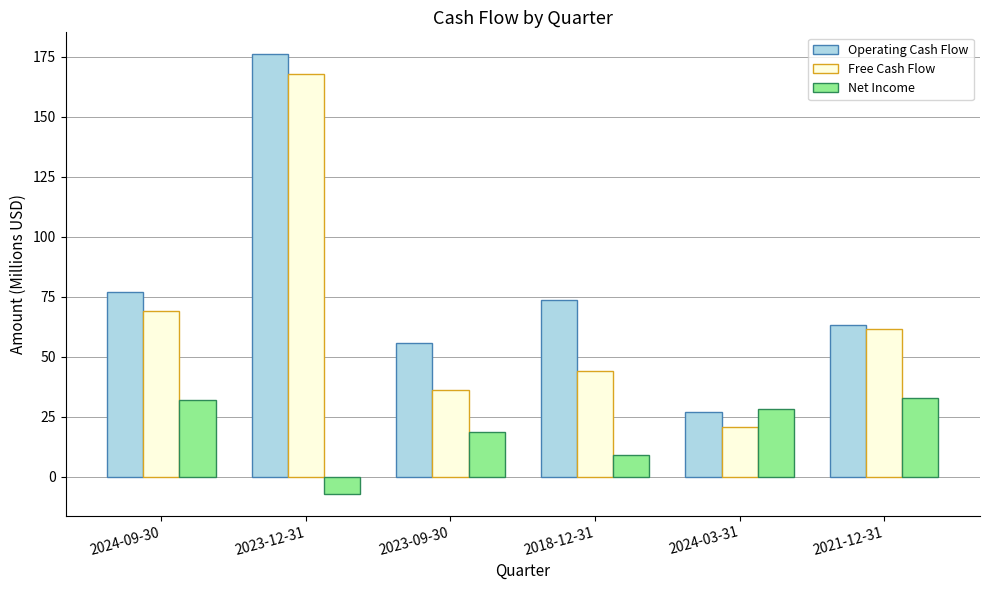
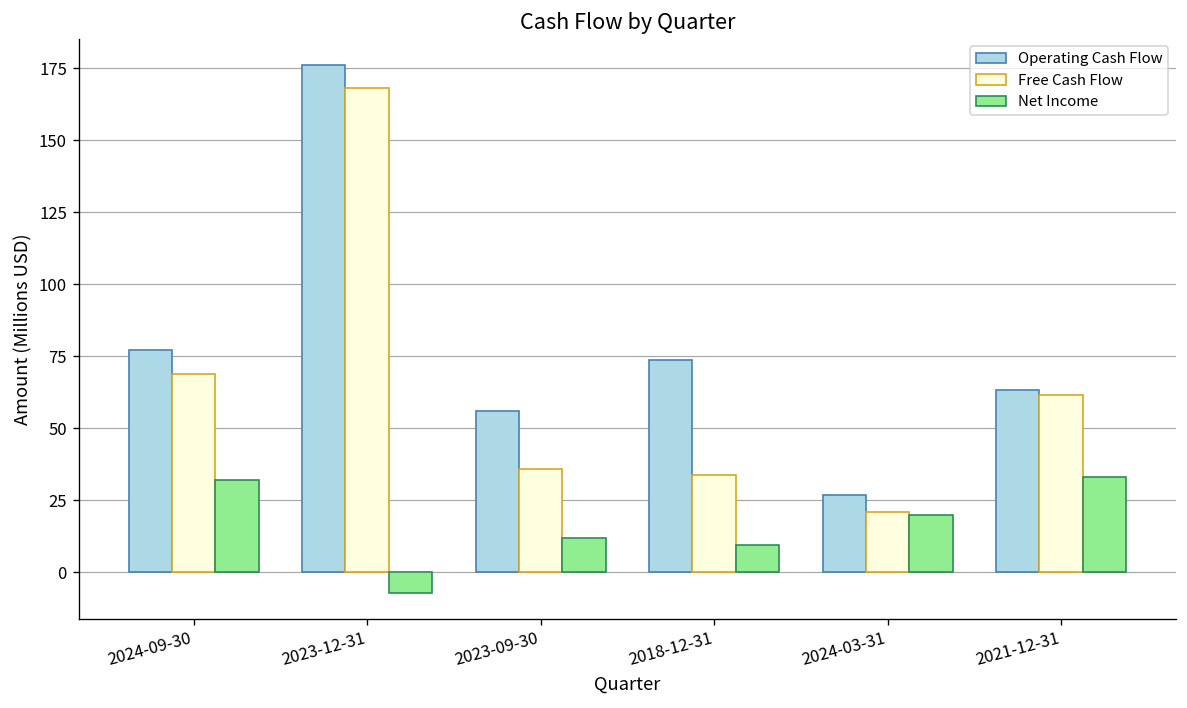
  {
    "Operating Cash Flow": {
      "2024-09-30": 77,
      "2023-12-31": 176,
      "2023-09-30": 56,
      "2018-12-31": 74,
      "2024-03-31": 27,
      "2021-12-31": 63
    },
    "Free Cash Flow": {
      "2024-09-30": 69,
      "2023-12-31": 168,
      "2023-09-30": 36,
-     "2018-12-31": 44,
+     "2018-12-31": 34,
      "2024-03-31": 21,
      "2021-12-31": 62
    },
    "Net Income": {
      "2024-09-30": 32,
      "2023-12-31": -7,
-     "2023-09-30": 19,
+     "2023-09-30": 12,
      "2018-12-31": 9,
-     "2024-03-31": 28,
+     "2024-03-31": 20,
      "2021-12-31": 33
    }
  }
